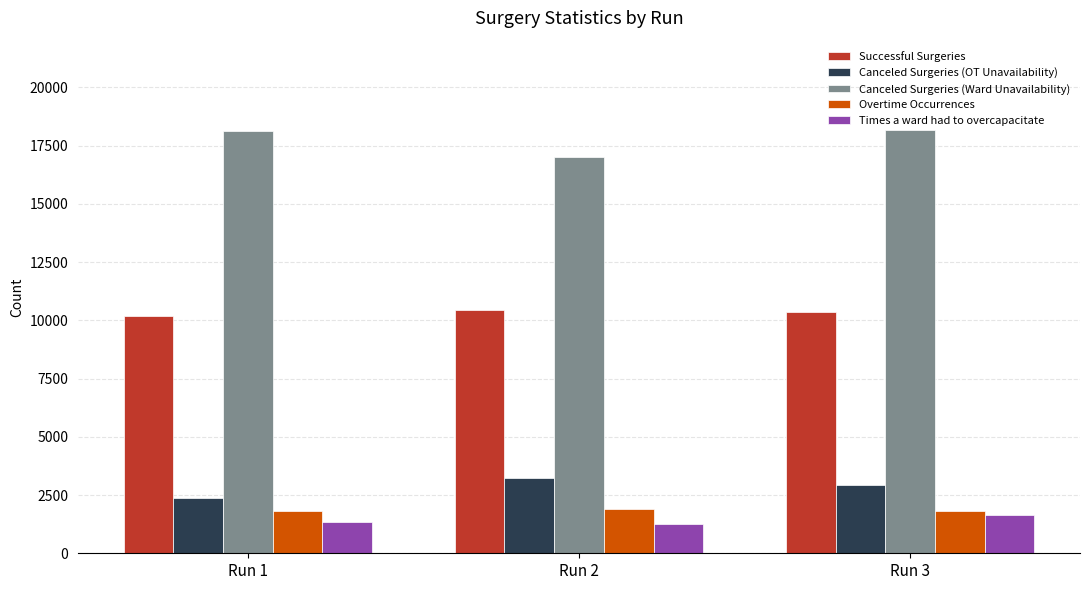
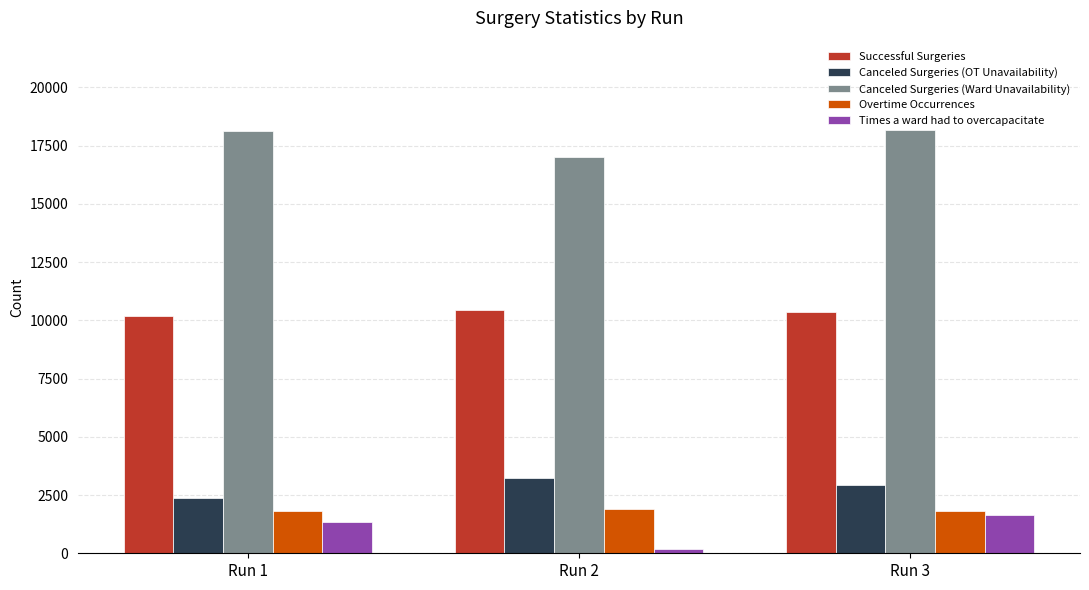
  {
    "Canceled Surgeries (OT Unavailability)": {
      "Run 1": 2400,
      "Run 2": 3200,
      "Run 3": 2900
    },
    "Canceled Surgeries (Ward Unavailability)": {
      "Run 1": 18100,
      "Run 2": 17000,
      "Run 3": 18100
    },
    "Times a ward had to overcapacitate": {
      "Run 1": 1300,
-     "Run 2": 1300,
+     "Run 2": 200,
      "Run 3": 1600
    }
  }
